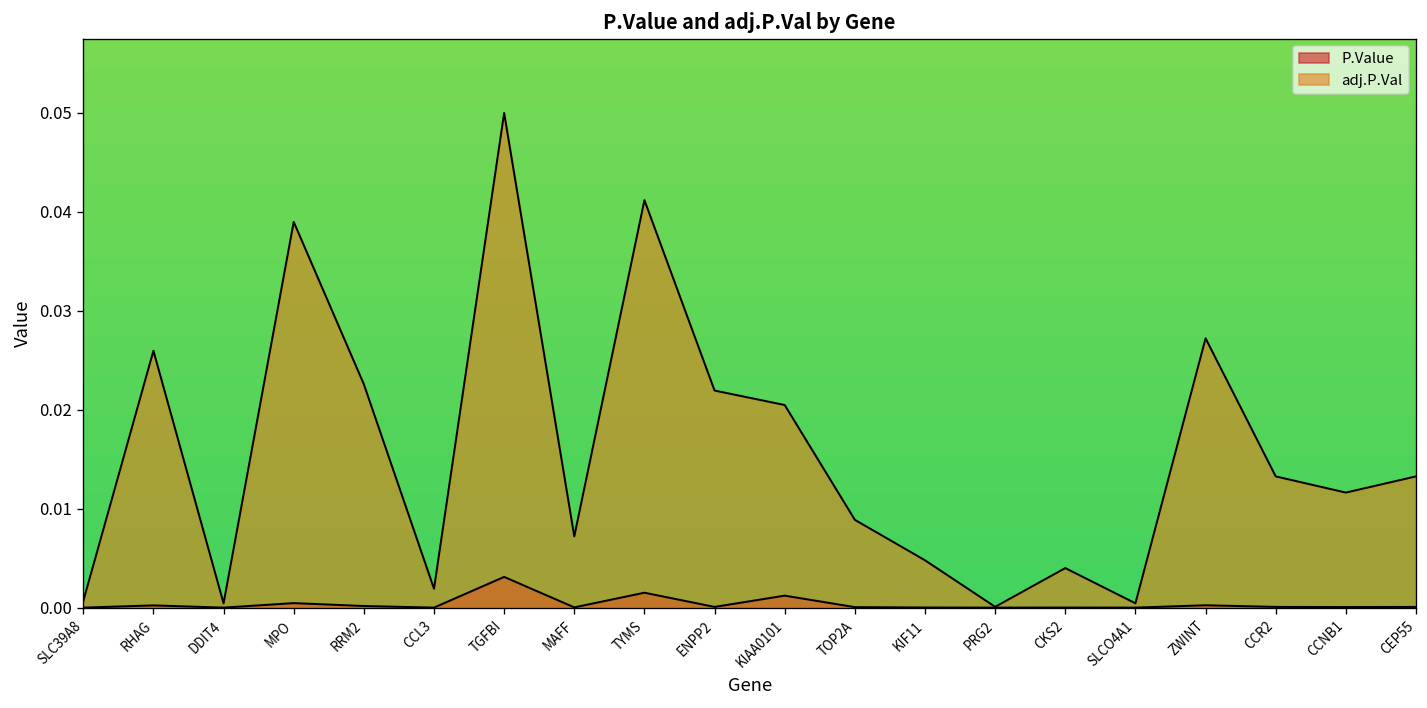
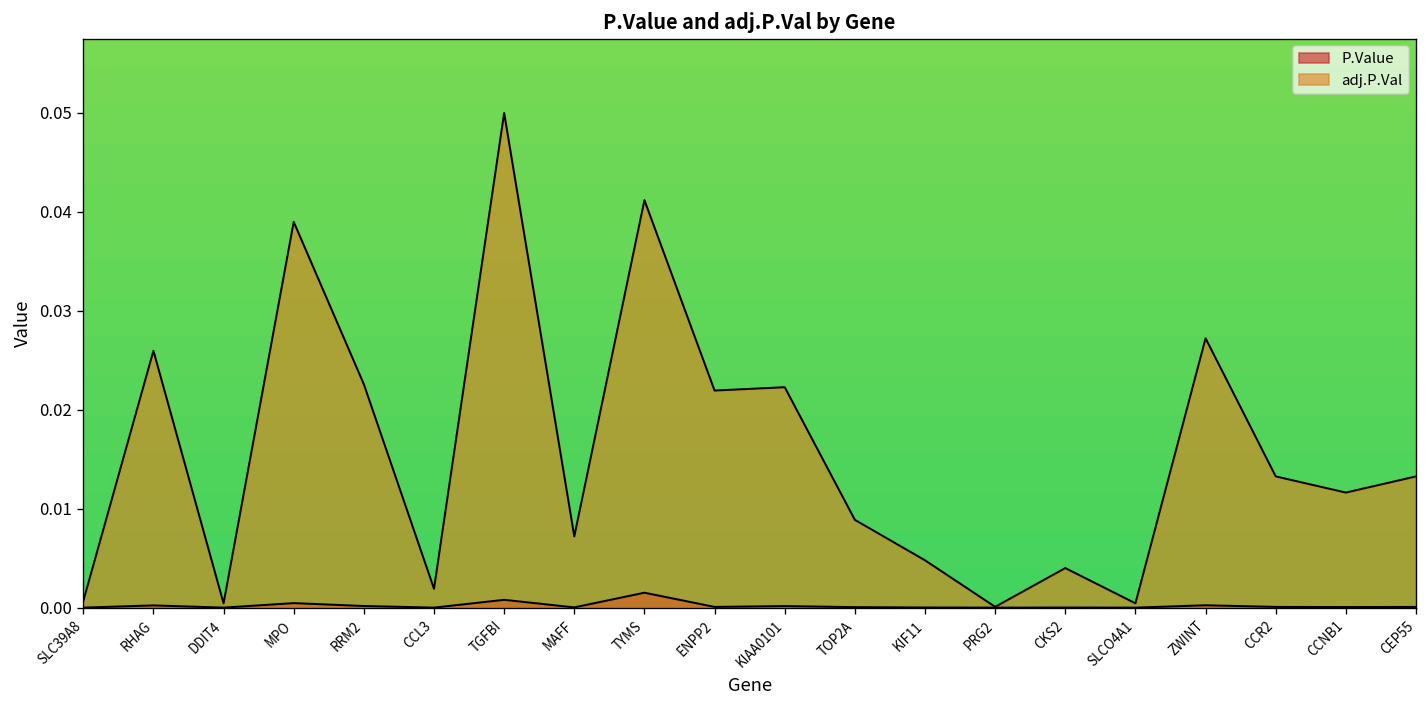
  {
    "P.Value": {
      "SLC39A8": 0.000,
      "RHAG": 0.000,
      "DDIT4": 0.000,
      "MPO": 0.000,
      "RRM2": 0.000,
      "CCL3": 0.000,
-     "TGFBI": 0.003,
+     "TGFBI": 0.001,
      "MAFF": 0.000,
      "TYMS": 0.002,
      "ENPP2": 0.000,
-     "KIAA0101": 0.001,
+     "KIAA0101": 0.000,
      "TOP2A": 0.000,
      "KIF11": 0.000,
      "CKS2": 0.000,
      "SLCO4A1": 0.000,
      "ZWINT": 0.000,
      "CCR2": 0.000,
      "CCNB1": 0.000,
      "CEP55": 0.000
    },
    "adj.P.Val": {
      "SLC39A8": 0.001,
      "RHAG": 0.026,
      "DDIT4": 0.000,
      "MPO": 0.039,
      "RRM2": 0.023,
      "CCL3": 0.002,
      "TGFBI": 0.050,
      "MAFF": 0.007,
      "TYMS": 0.041,
      "ENPP2": 0.022,
-     "KIAA0101": 0.020,
+     "KIAA0101": 0.022,
      "TOP2A": 0.009,
      "KIF11": 0.005,
      "CKS2": 0.004,
      "SLCO4A1": 0.000,
      "ZWINT": 0.027,
      "CCR2": 0.013,
      "CCNB1": 0.012,
      "CEP55": 0.013
    }
  }
